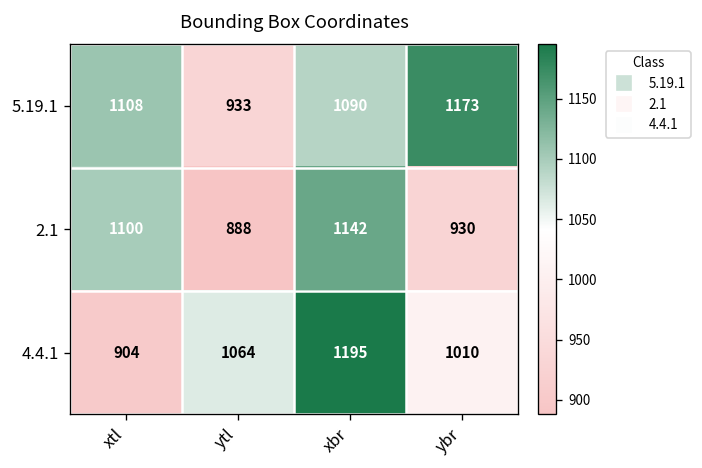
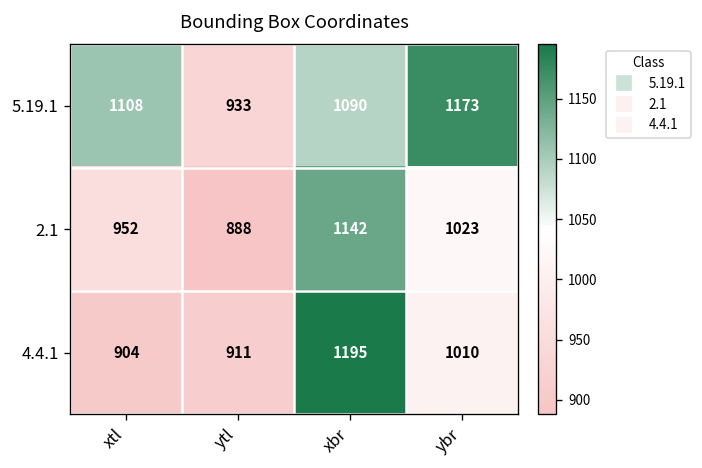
  {
    "5.19.1": {
      "xtl": 1108,
      "ytl": 933,
      "xbr": 1090,
      "ybr": 1173
    },
    "2.1": {
-     "xtl": 1100,
+     "xtl": 952,
      "ytl": 888,
      "xbr": 1142,
-     "ybr": 930
+     "ybr": 1023
    },
    "4.4.1": {
      "xtl": 904,
-     "ytl": 1064,
+     "ytl": 911,
      "xbr": 1195,
      "ybr": 1010
    }
  }
